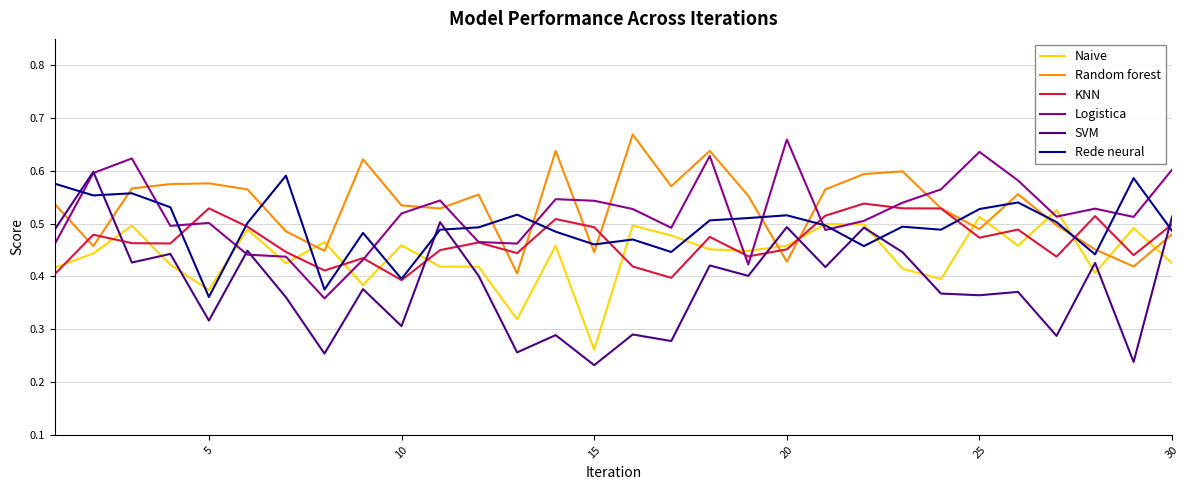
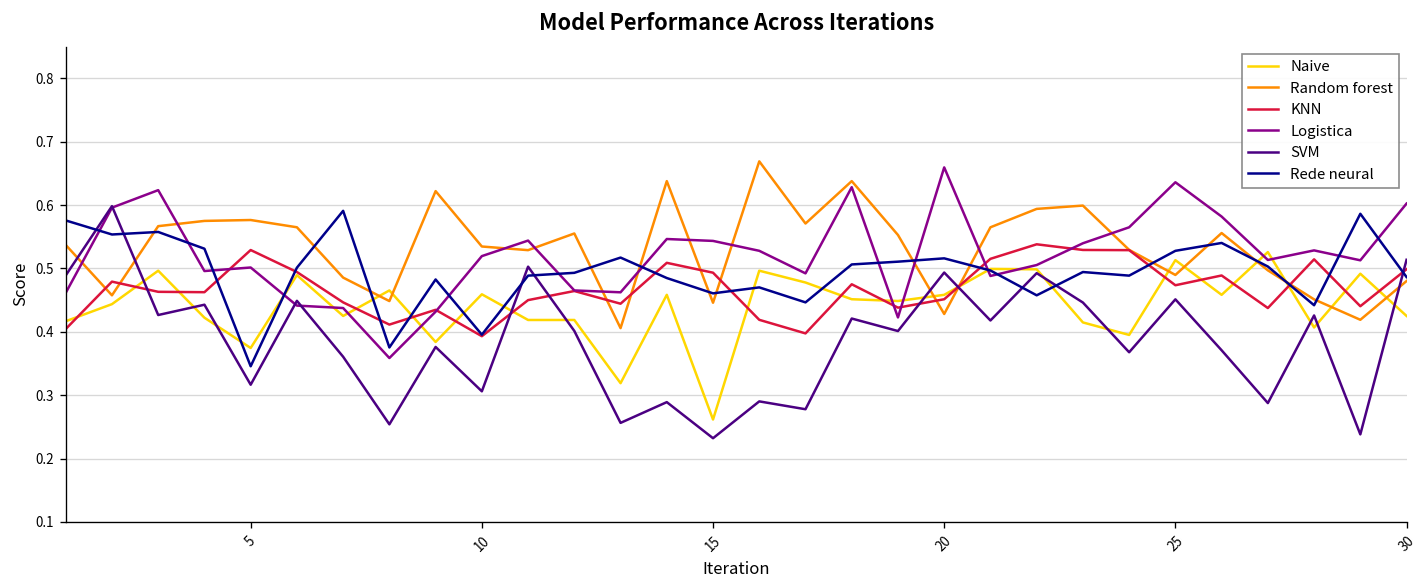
  {
    "Naive": {
      "5": 0.37,
      "10": 0.46,
      "15": 0.26,
      "20": 0.46,
      "25": 0.51,
      "30": 0.43
    },
    "Random forest": {
      "5": 0.58,
      "10": 0.53,
      "15": 0.45,
      "20": 0.43,
      "25": 0.49,
      "30": 0.48
    },
    "KNN": {
      "5": 0.53,
      "15": 0.49,
      "20": 0.45,
      "25": 0.47,
      "30": 0.50
    },
    "Logistica": {
      "5": 0.50,
      "10": 0.52,
      "15": 0.54,
      "20": 0.66,
      "25": 0.64,
      "30": 0.60
    },
    "SVM": {
      "5": 0.32,
      "10": 0.31,
      "15": 0.23,
      "20": 0.49,
-     "25": 0.36,
+     "25": 0.45,
      "30": 0.51
    },
    "Rede neural": {
-     "5": 0.36,
+     "5": 0.35,
      "15": 0.46,
      "20": 0.52,
      "25": 0.53,
      "30": 0.49
    }
  }
